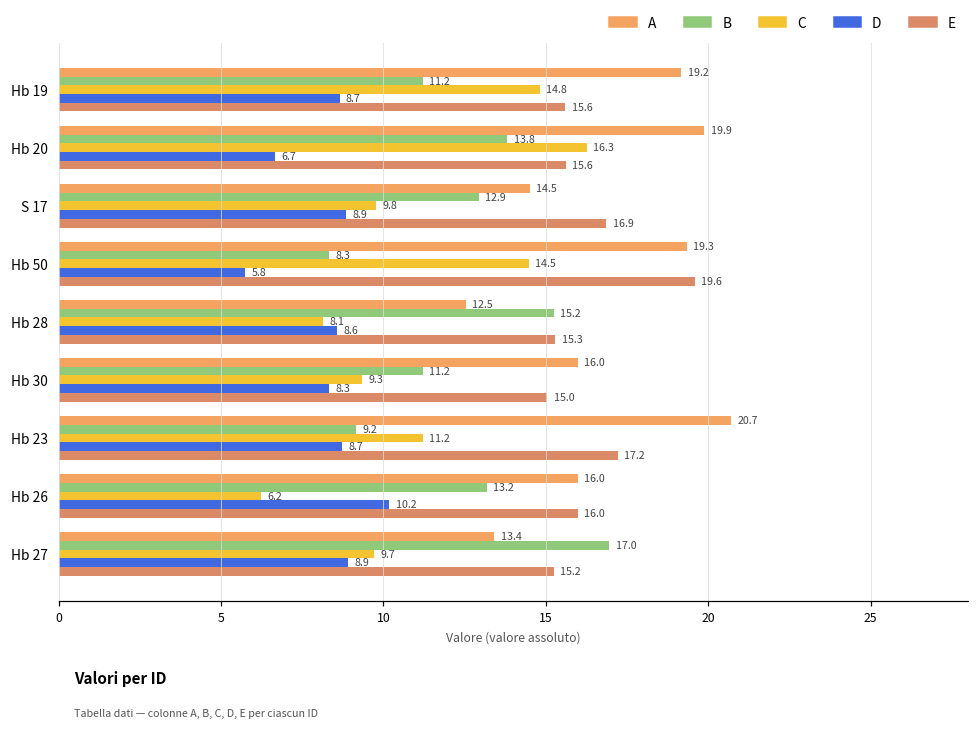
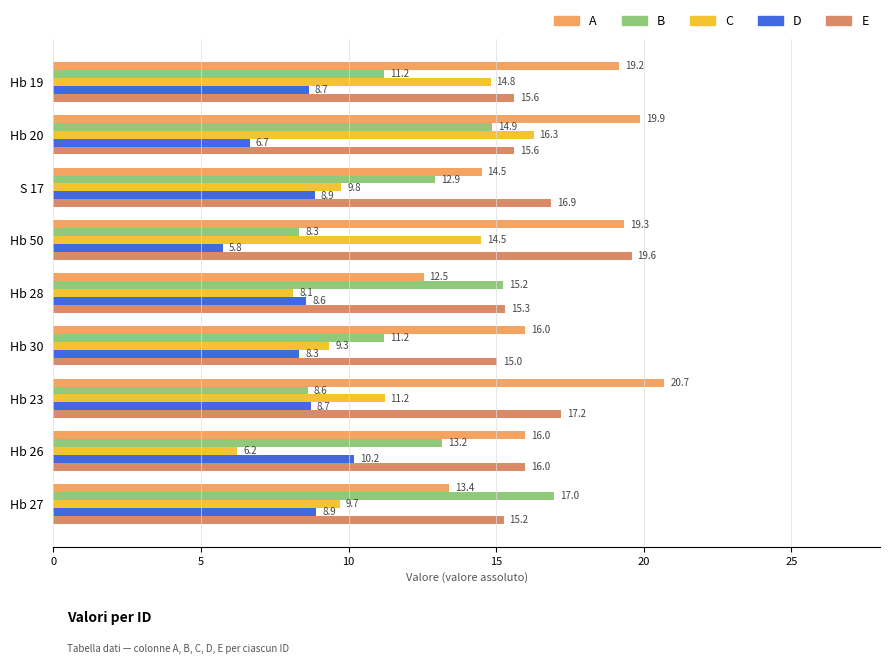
  {
    "B": {
      "Hb 19": 11.2,
-     "Hb 20": 13.8,
+     "Hb 20": 14.9,
      "S 17": 12.9,
      "Hb 50": 8.3,
      "Hb 28": 15.2,
      "Hb 30": 11.2,
-     "Hb 23": 9.2,
+     "Hb 23": 8.6,
      "Hb 26": 13.2,
      "Hb 27": 17.0
    },
    "D": {
      "Hb 19": 8.7,
      "Hb 20": 6.7,
      "S 17": 8.9,
      "Hb 50": 5.8,
      "Hb 28": 8.6,
      "Hb 30": 8.3,
      "Hb 23": 8.7,
      "Hb 26": 10.2,
      "Hb 27": 8.9
    }
  }
